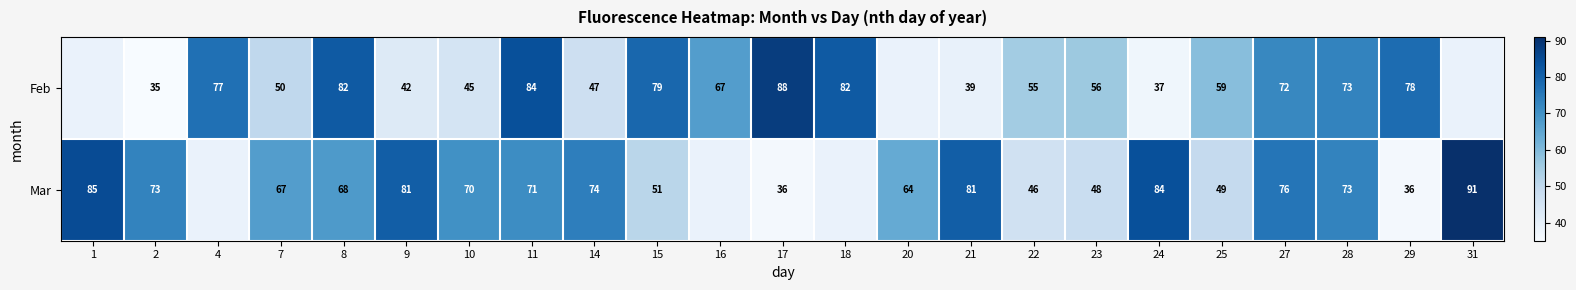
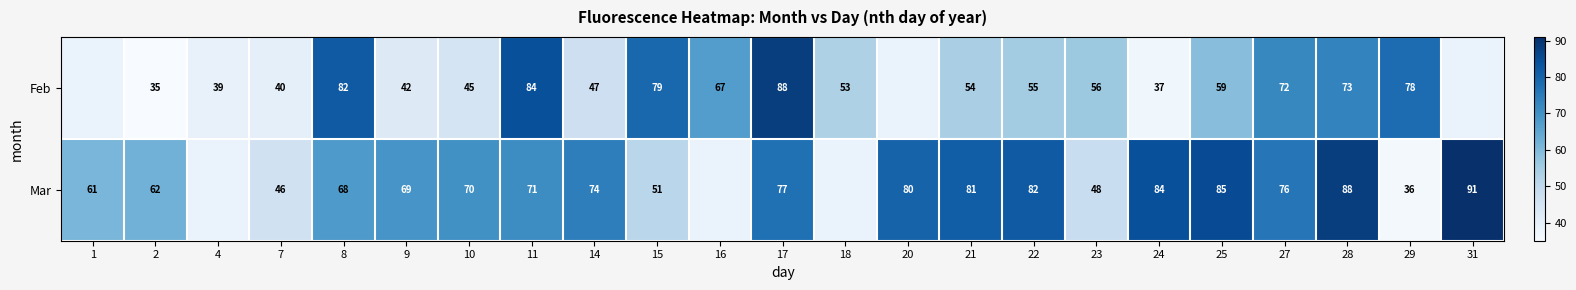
  {
    "Feb": {
      "2": 35,
-     "4": 77,
-     "7": 50,
+     "4": 39,
+     "7": 40,
      "8": 82,
      "9": 42,
      "10": 45,
      "11": 84,
      "14": 47,
      "15": 79,
      "16": 67,
      "17": 88,
-     "18": 82,
-     "21": 39,
+     "18": 53,
+     "21": 54,
      "22": 55,
      "23": 56,
      "24": 37,
      "25": 59,
      "27": 72,
      "28": 73,
      "29": 78
    },
    "Mar": {
-     "1": 85,
-     "2": 73,
-     "7": 67,
+     "1": 61,
+     "2": 62,
+     "7": 46,
      "8": 68,
-     "9": 81,
+     "9": 69,
      "10": 70,
      "11": 71,
      "14": 74,
      "15": 51,
-     "17": 36,
-     "20": 64,
+     "17": 77,
+     "20": 80,
      "21": 81,
-     "22": 46,
+     "22": 82,
      "23": 48,
      "24": 84,
-     "25": 49,
+     "25": 85,
      "27": 76,
-     "28": 73,
+     "28": 88,
      "29": 36,
      "31": 91
    }
  }
